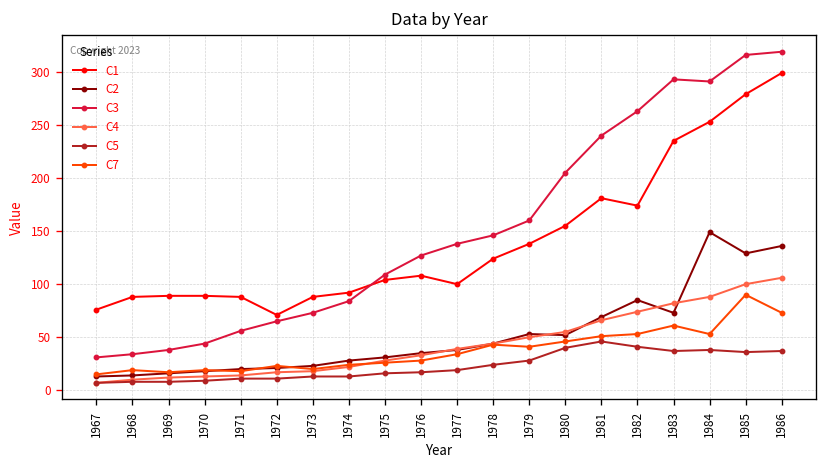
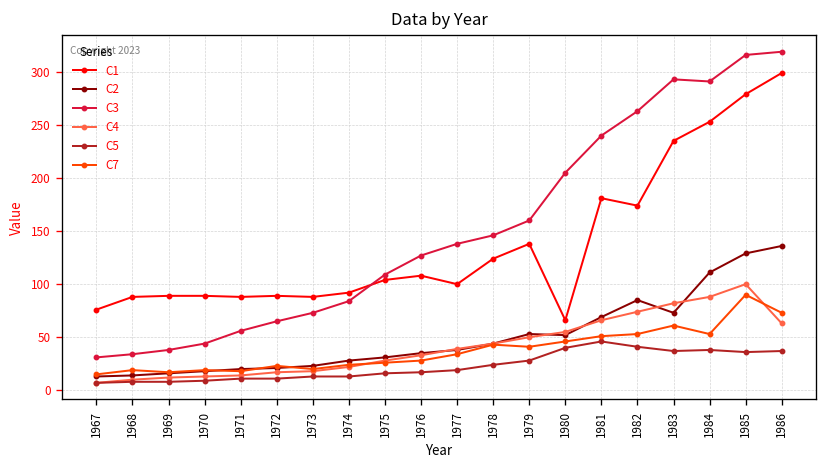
  {
    "C1": {
      "1967": 80,
      "1968": 90,
      "1969": 90,
      "1970": 90,
      "1971": 90,
-     "1972": 70,
+     "1972": 90,
      "1973": 90,
      "1974": 90,
      "1975": 100,
      "1976": 110,
      "1977": 100,
      "1978": 120,
      "1979": 140,
-     "1980": 160,
+     "1980": 70,
      "1981": 180,
      "1982": 170,
      "1983": 240,
      "1984": 250,
      "1985": 280,
      "1986": 300
    },
    "C2": {
      "1968": 10,
      "1973": 20,
      "1974": 30,
      "1975": 30,
      "1979": 50,
      "1980": 50,
      "1981": 70,
      "1982": 90,
      "1983": 70,
-     "1984": 150,
+     "1984": 110,
      "1985": 130,
      "1986": 140
    },
    "C4": {
      "1969": 10,
      "1970": 10,
      "1971": 10,
      "1972": 20,
      "1979": 50,
      "1980": 60,
      "1981": 70,
      "1982": 70,
      "1983": 80,
      "1984": 90,
      "1985": 100,
-     "1986": 110
+     "1986": 60
    },
    "C7": {
      "1968": 20,
      "1976": 30,
      "1977": 30,
      "1979": 40,
      "1980": 50,
      "1981": 50,
      "1982": 50,
      "1983": 60,
      "1984": 50,
      "1985": 90,
      "1986": 70
    }
  }
